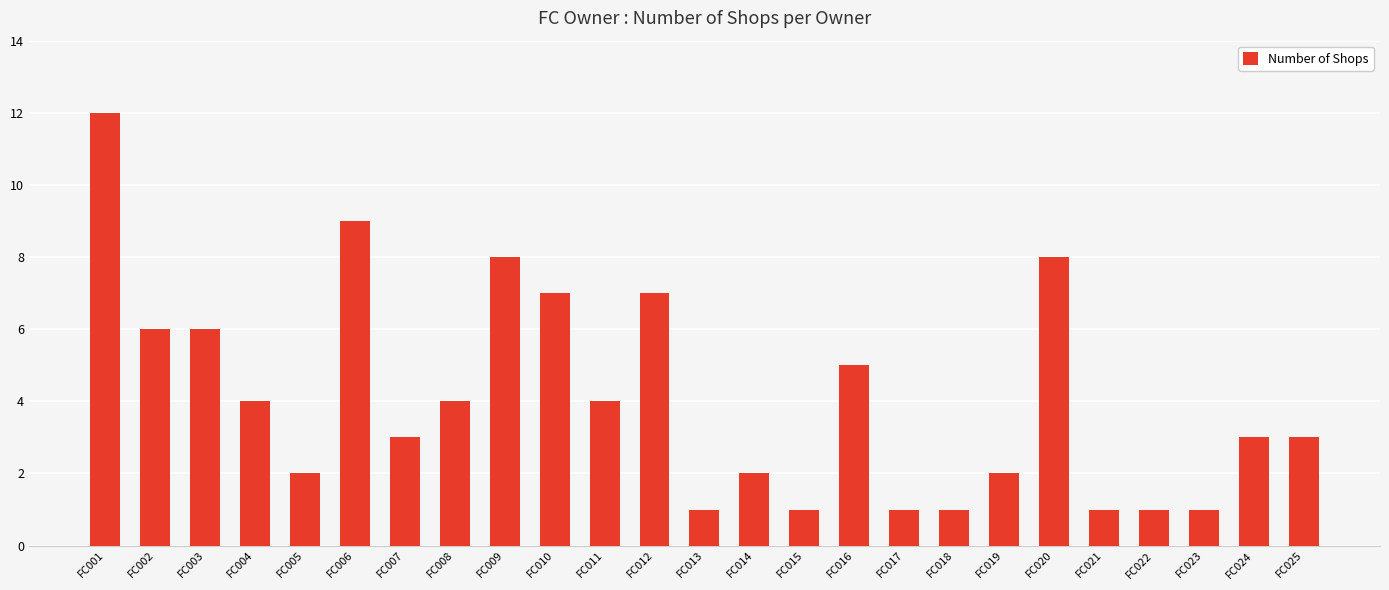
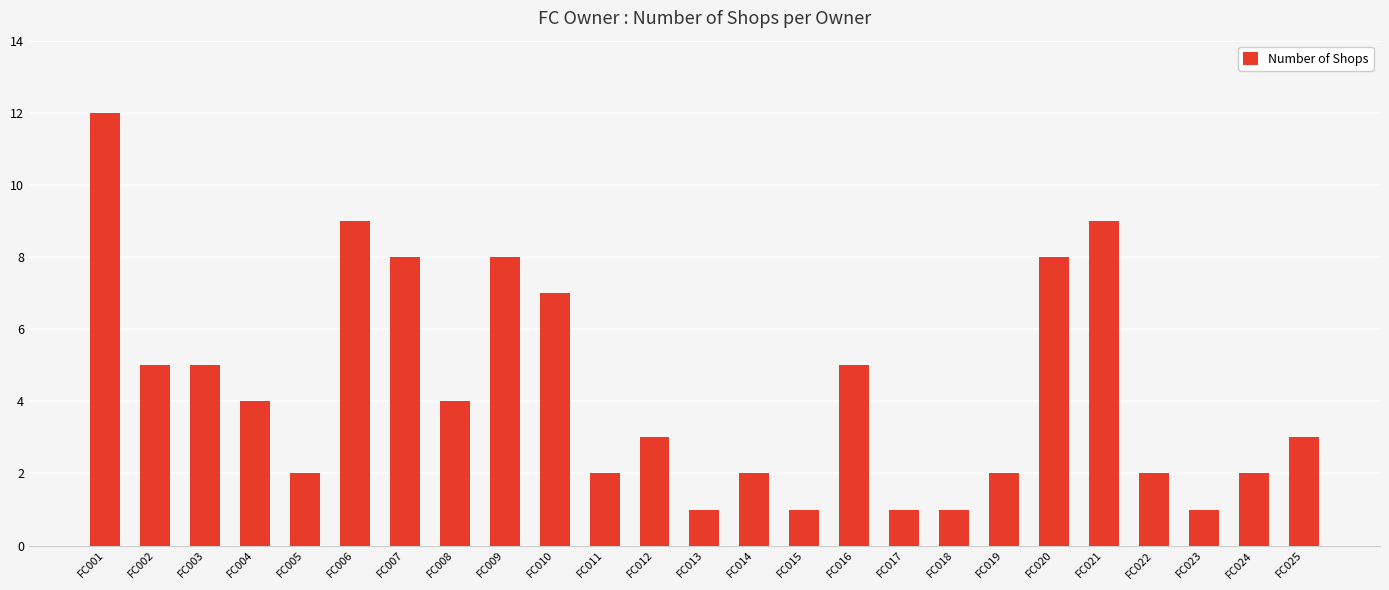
  {
    "FC001": 12,
-   "FC002": 6,
-   "FC003": 6,
+   "FC002": 5,
+   "FC003": 5,
    "FC004": 4,
    "FC005": 2,
    "FC006": 9,
-   "FC007": 3,
+   "FC007": 8,
    "FC008": 4,
    "FC009": 8,
    "FC010": 7,
-   "FC011": 4,
-   "FC012": 7,
+   "FC011": 2,
+   "FC012": 3,
    "FC013": 1,
    "FC014": 2,
    "FC015": 1,
    "FC016": 5,
    "FC017": 1,
    "FC018": 1,
    "FC019": 2,
    "FC020": 8,
-   "FC021": 1,
-   "FC022": 1,
+   "FC021": 9,
+   "FC022": 2,
    "FC023": 1,
-   "FC024": 3,
+   "FC024": 2,
    "FC025": 3
  }
